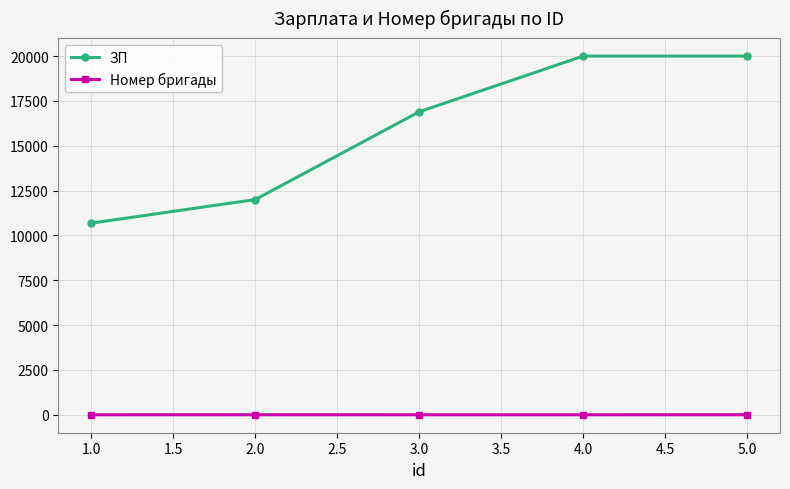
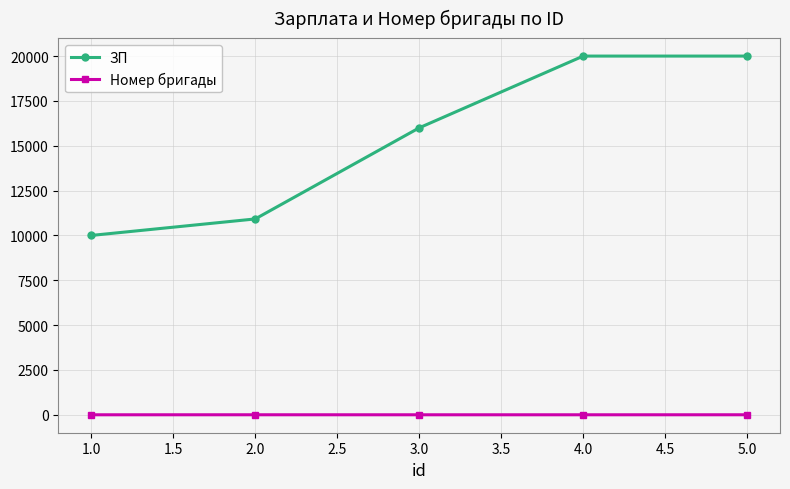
  {
    "ЗП": {
-     "1.0": 10700,
-     "2.0": 12000,
-     "3.0": 16900,
+     "1.0": 10000,
+     "2.0": 10900,
+     "3.0": 16000,
      "4.0": 20000,
      "5.0": 20000
    },
    "Номер бригады": {
      "1.0": 0,
      "2.0": 0,
      "3.0": 0,
      "4.0": 0,
      "5.0": 0
    }
  }
